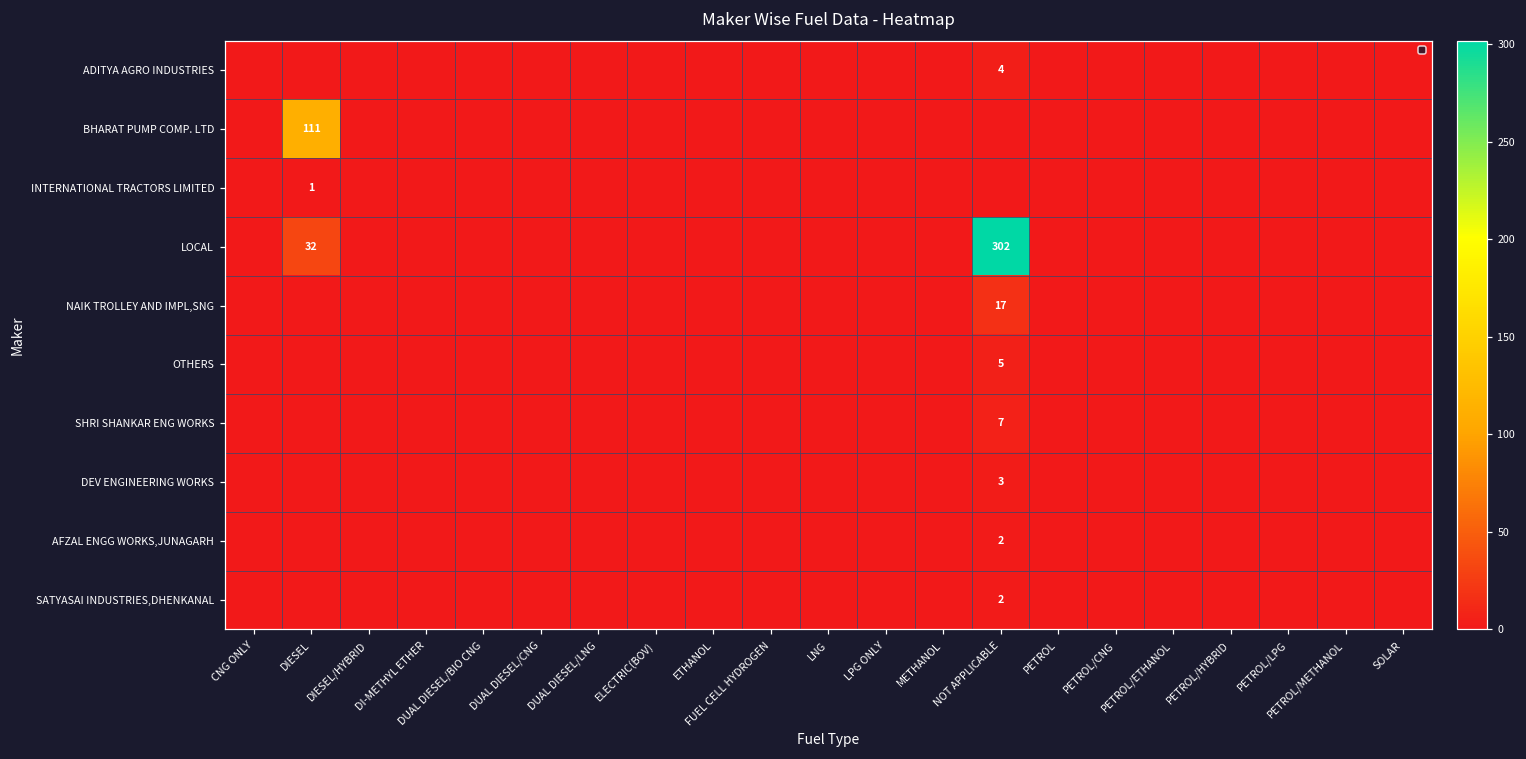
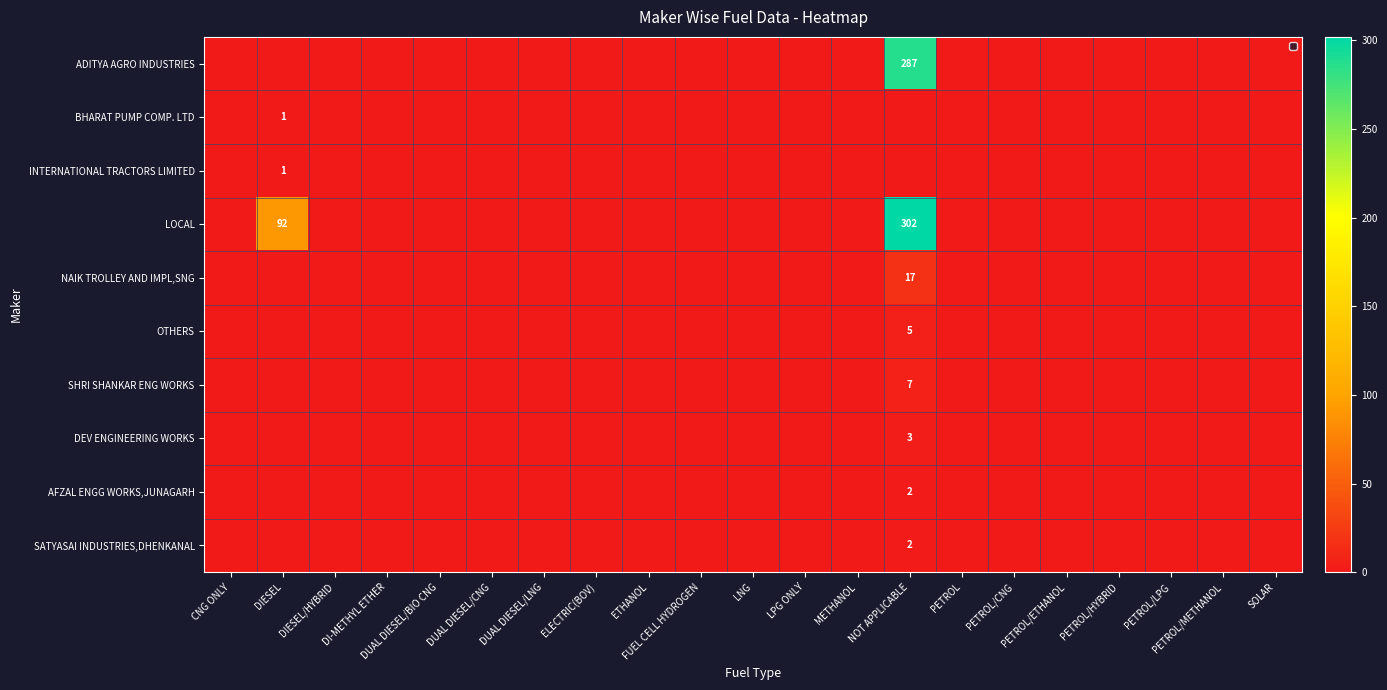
  {
    "ADITYA AGRO INDUSTRIES": {
-     "NOT APPLICABLE": 4
+     "NOT APPLICABLE": 287
    },
    "BHARAT PUMP COMP. LTD": {
-     "DIESEL": 111
+     "DIESEL": 1
    },
    "INTERNATIONAL TRACTORS LIMITED": {
      "DIESEL": 1
    },
    "LOCAL": {
-     "DIESEL": 32,
+     "DIESEL": 92,
      "NOT APPLICABLE": 302
    },
    "NAIK TROLLEY AND IMPL,SNG": {
      "NOT APPLICABLE": 17
    },
    "OTHERS": {
      "NOT APPLICABLE": 5
    },
    "SHRI SHANKAR ENG WORKS": {
      "NOT APPLICABLE": 7
    },
    "DEV ENGINEERING WORKS": {
      "NOT APPLICABLE": 3
    },
    "AFZAL ENGG WORKS,JUNAGARH": {
      "NOT APPLICABLE": 2
    },
    "SATYASAI INDUSTRIES,DHENKANAL": {
      "NOT APPLICABLE": 2
    }
  }
